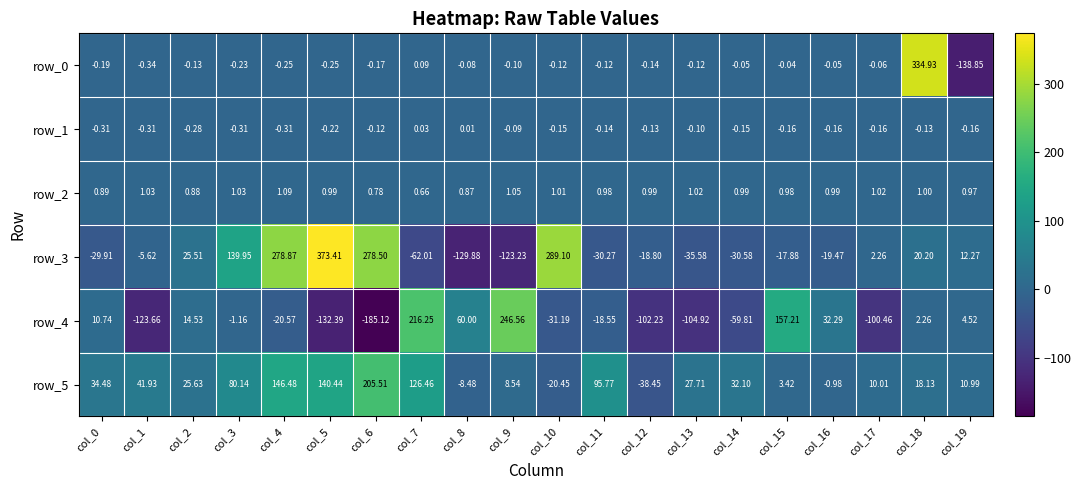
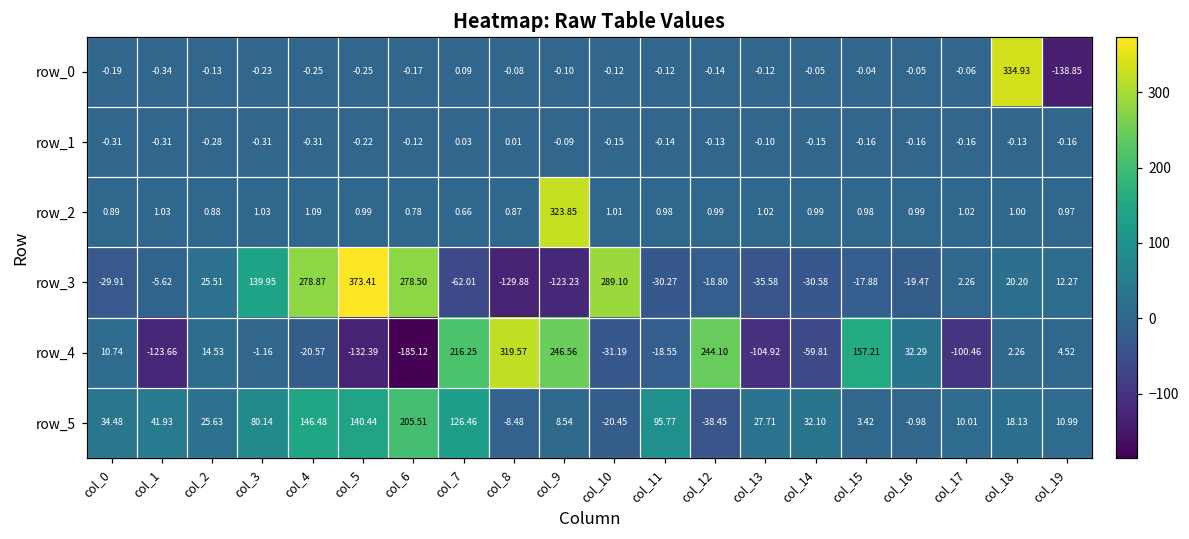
  {
    "row_0": {
      "col_0": -0.19,
      "col_1": -0.34,
      "col_2": -0.13,
      "col_3": -0.23,
      "col_4": -0.25,
      "col_5": -0.25,
      "col_6": -0.17,
      "col_7": 0.09,
      "col_8": -0.08,
      "col_9": -0.10,
      "col_10": -0.12,
      "col_11": -0.12,
      "col_12": -0.14,
      "col_13": -0.12,
      "col_14": -0.05,
      "col_15": -0.04,
      "col_16": -0.05,
      "col_17": -0.06,
      "col_18": 334.93,
      "col_19": -138.85
    },
    "row_1": {
      "col_0": -0.31,
      "col_1": -0.31,
      "col_2": -0.28,
      "col_3": -0.31,
      "col_4": -0.31,
      "col_5": -0.22,
      "col_6": -0.12,
      "col_7": 0.03,
      "col_8": 0.01,
      "col_9": -0.09,
      "col_10": -0.15,
      "col_11": -0.14,
      "col_12": -0.13,
      "col_13": -0.10,
      "col_14": -0.15,
      "col_15": -0.16,
      "col_16": -0.16,
      "col_17": -0.16,
      "col_18": -0.13,
      "col_19": -0.16
    },
    "row_2": {
      "col_0": 0.89,
      "col_1": 1.03,
      "col_2": 0.88,
      "col_3": 1.03,
      "col_4": 1.09,
      "col_5": 0.99,
      "col_6": 0.78,
      "col_7": 0.66,
      "col_8": 0.87,
-     "col_9": 1.05,
+     "col_9": 323.85,
      "col_10": 1.01,
      "col_11": 0.98,
      "col_12": 0.99,
      "col_13": 1.02,
      "col_14": 0.99,
      "col_15": 0.98,
      "col_16": 0.99,
      "col_17": 1.02,
      "col_18": 1.00,
      "col_19": 0.97
    },
    "row_3": {
      "col_0": -29.91,
      "col_1": -5.62,
      "col_2": 25.51,
      "col_3": 139.95,
      "col_4": 278.87,
      "col_5": 373.41,
      "col_6": 278.50,
      "col_7": -62.01,
      "col_8": -129.88,
      "col_9": -123.23,
      "col_10": 289.10,
      "col_11": -30.27,
      "col_12": -18.80,
      "col_13": -35.58,
      "col_14": -30.58,
      "col_15": -17.88,
      "col_16": -19.47,
      "col_17": 2.26,
      "col_18": 20.20,
      "col_19": 12.27
    },
    "row_4": {
      "col_0": 10.74,
      "col_1": -123.66,
      "col_2": 14.53,
      "col_3": -1.16,
      "col_4": -20.57,
      "col_5": -132.39,
      "col_6": -185.12,
      "col_7": 216.25,
-     "col_8": 60.00,
+     "col_8": 319.57,
      "col_9": 246.56,
      "col_10": -31.19,
      "col_11": -18.55,
-     "col_12": -102.23,
+     "col_12": 244.10,
      "col_13": -104.92,
      "col_14": -59.81,
      "col_15": 157.21,
      "col_16": 32.29,
      "col_17": -100.46,
      "col_18": 2.26,
      "col_19": 4.52
    },
    "row_5": {
      "col_0": 34.48,
      "col_1": 41.93,
      "col_2": 25.63,
      "col_3": 80.14,
      "col_4": 146.48,
      "col_5": 140.44,
      "col_6": 205.51,
      "col_7": 126.46,
      "col_8": -8.48,
      "col_9": 8.54,
      "col_10": -20.45,
      "col_11": 95.77,
      "col_12": -38.45,
      "col_13": 27.71,
      "col_14": 32.10,
      "col_15": 3.42,
      "col_16": -0.98,
      "col_17": 10.01,
      "col_18": 18.13,
      "col_19": 10.99
    }
  }
